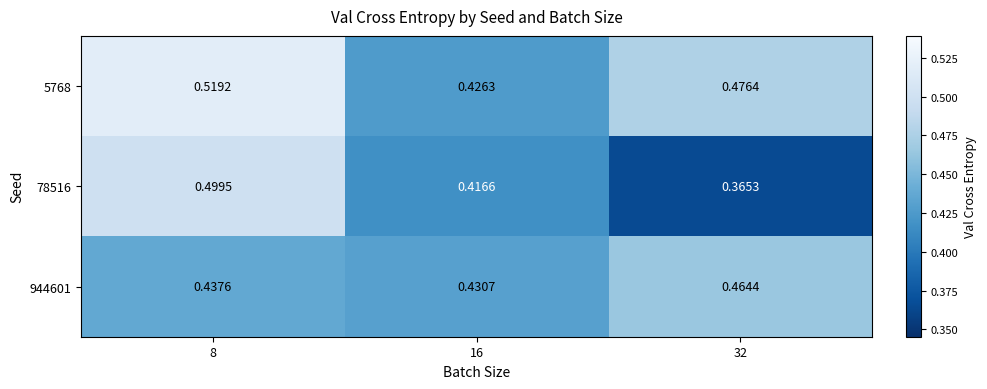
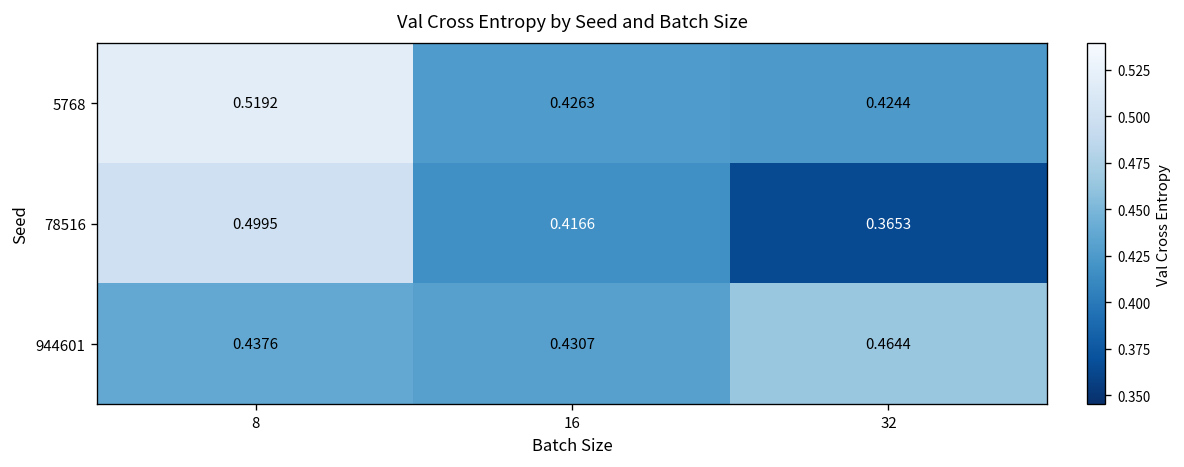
  {
    "5768": {
      "8": 0.5192,
      "16": 0.4263,
-     "32": 0.4764
+     "32": 0.4244
    },
    "78516": {
      "8": 0.4995,
      "16": 0.4166,
      "32": 0.3653
    },
    "944601": {
      "8": 0.4376,
      "16": 0.4307,
      "32": 0.4644
    }
  }
